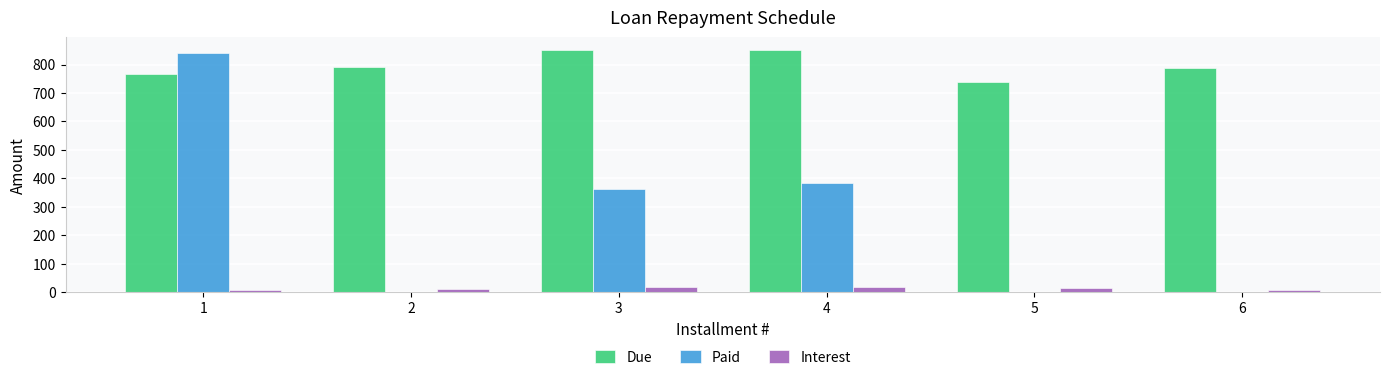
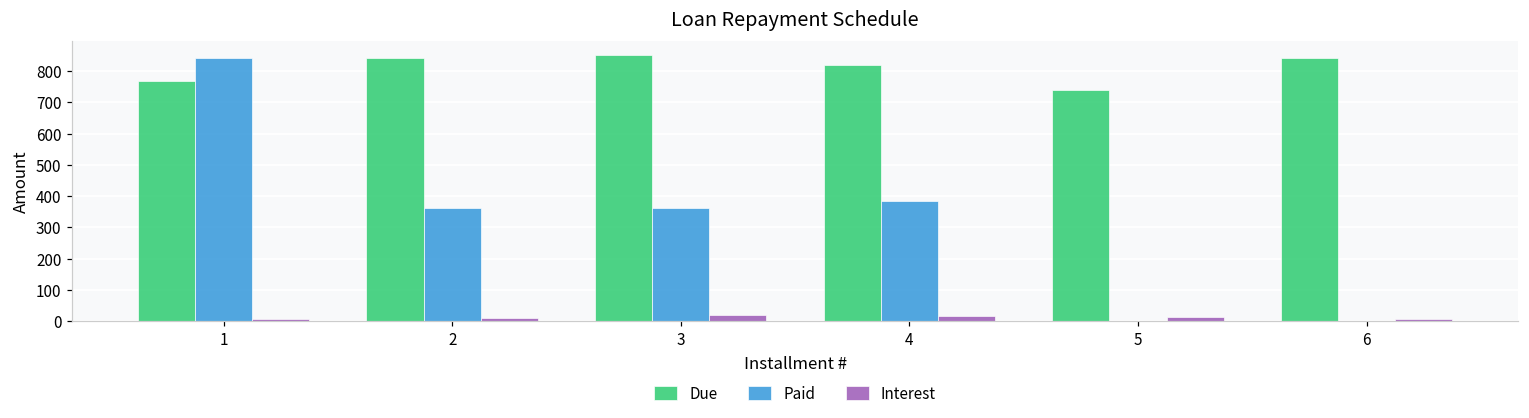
  {
    "Due": {
      "1": 770,
-     "2": 790,
+     "2": 840,
      "3": 850,
-     "4": 850,
+     "4": 820,
      "5": 740,
-     "6": 790
+     "6": 840
    },
    "Paid": {
      "1": 840,
-     "2": 0,
+     "2": 360,
      "3": 360,
      "4": 380,
      "5": 0,
      "6": 0
    },
    "Interest": {
      "2": 10,
      "3": 20,
      "4": 20,
      "5": 10
    }
  }
